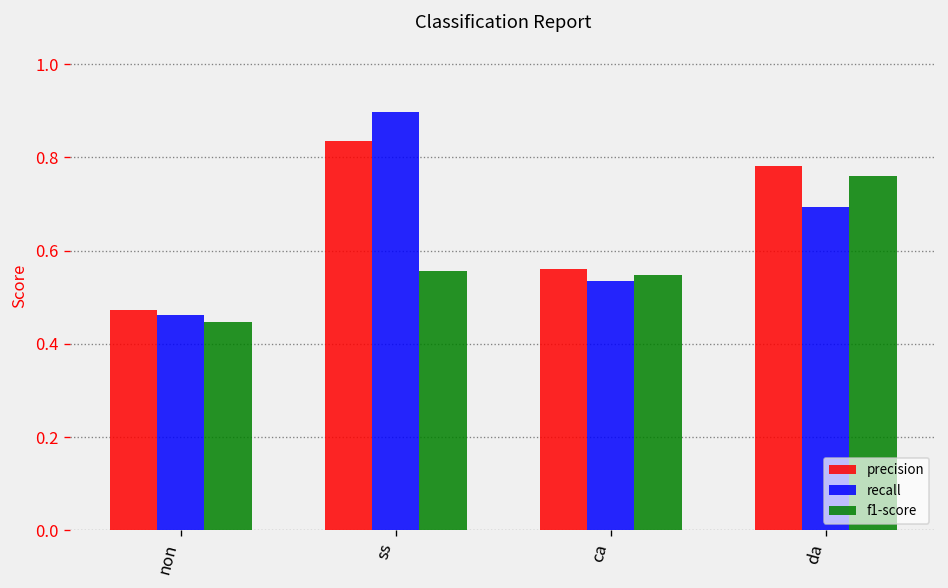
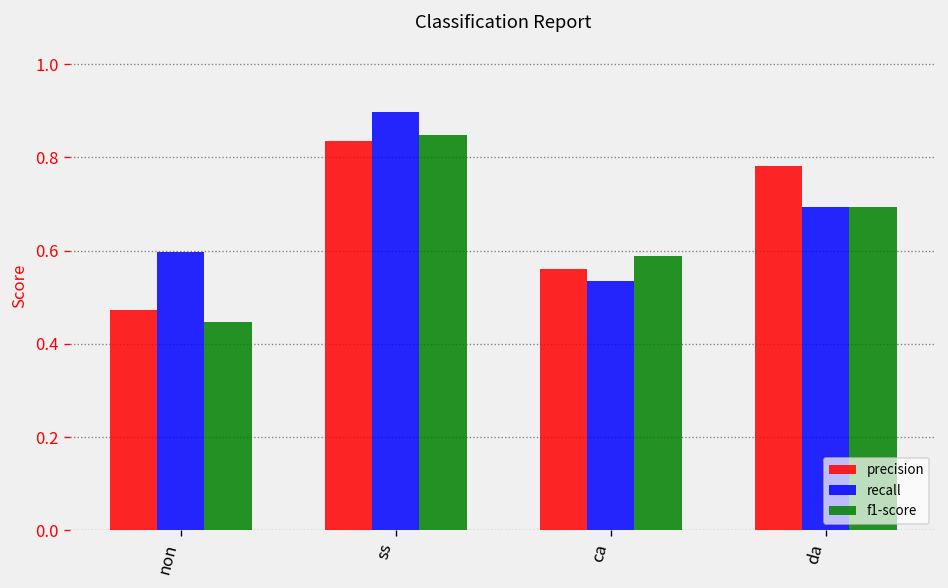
  {
    "precision": {
      "non": 0.47,
      "ss": 0.84,
      "ca": 0.56,
      "da": 0.78
    },
    "recall": {
-     "non": 0.46,
+     "non": 0.60,
      "ss": 0.90,
      "ca": 0.53,
      "da": 0.69
    },
    "f1-score": {
      "non": 0.45,
-     "ss": 0.56,
-     "ca": 0.55,
-     "da": 0.76
+     "ss": 0.85,
+     "ca": 0.59,
+     "da": 0.69
    }
  }
